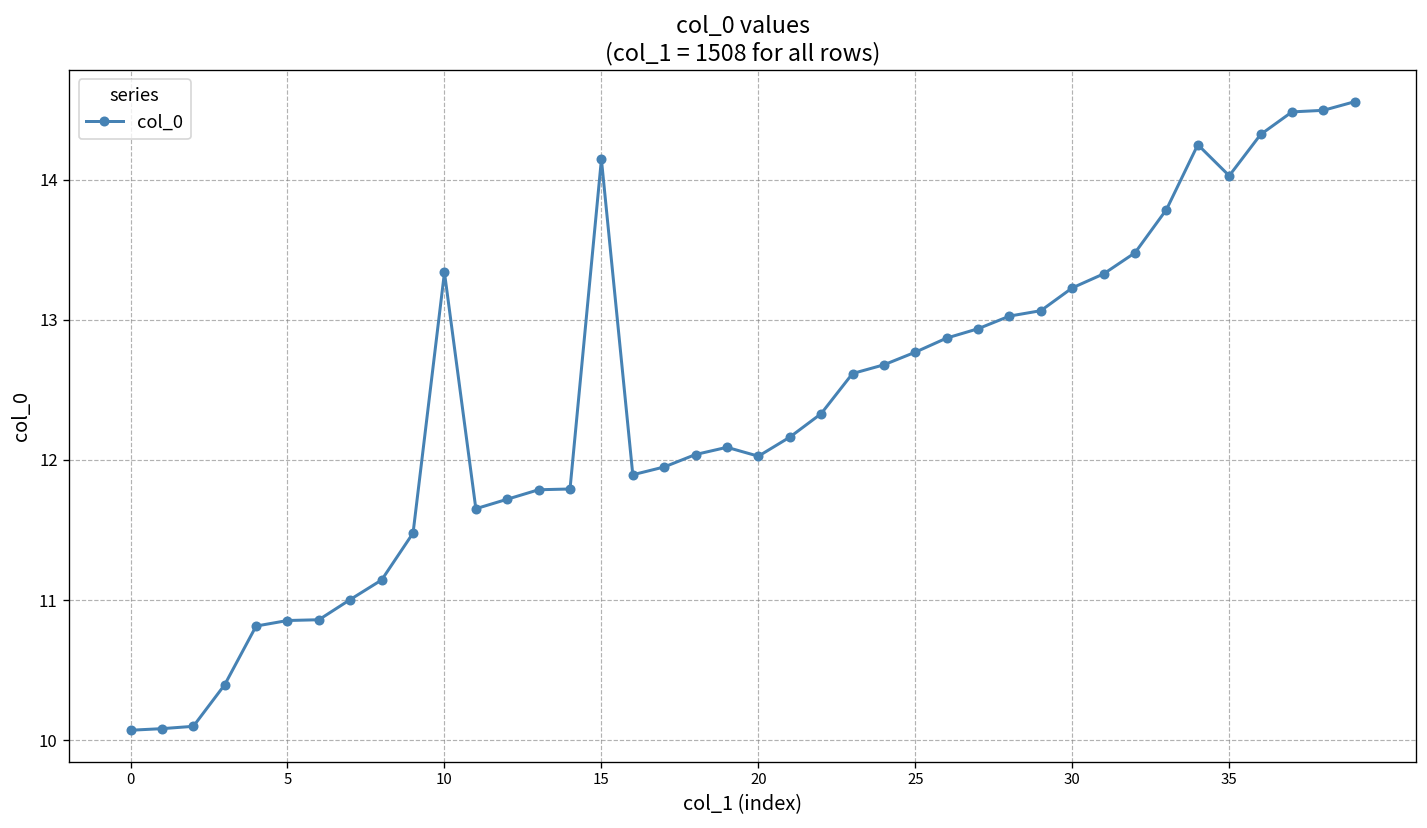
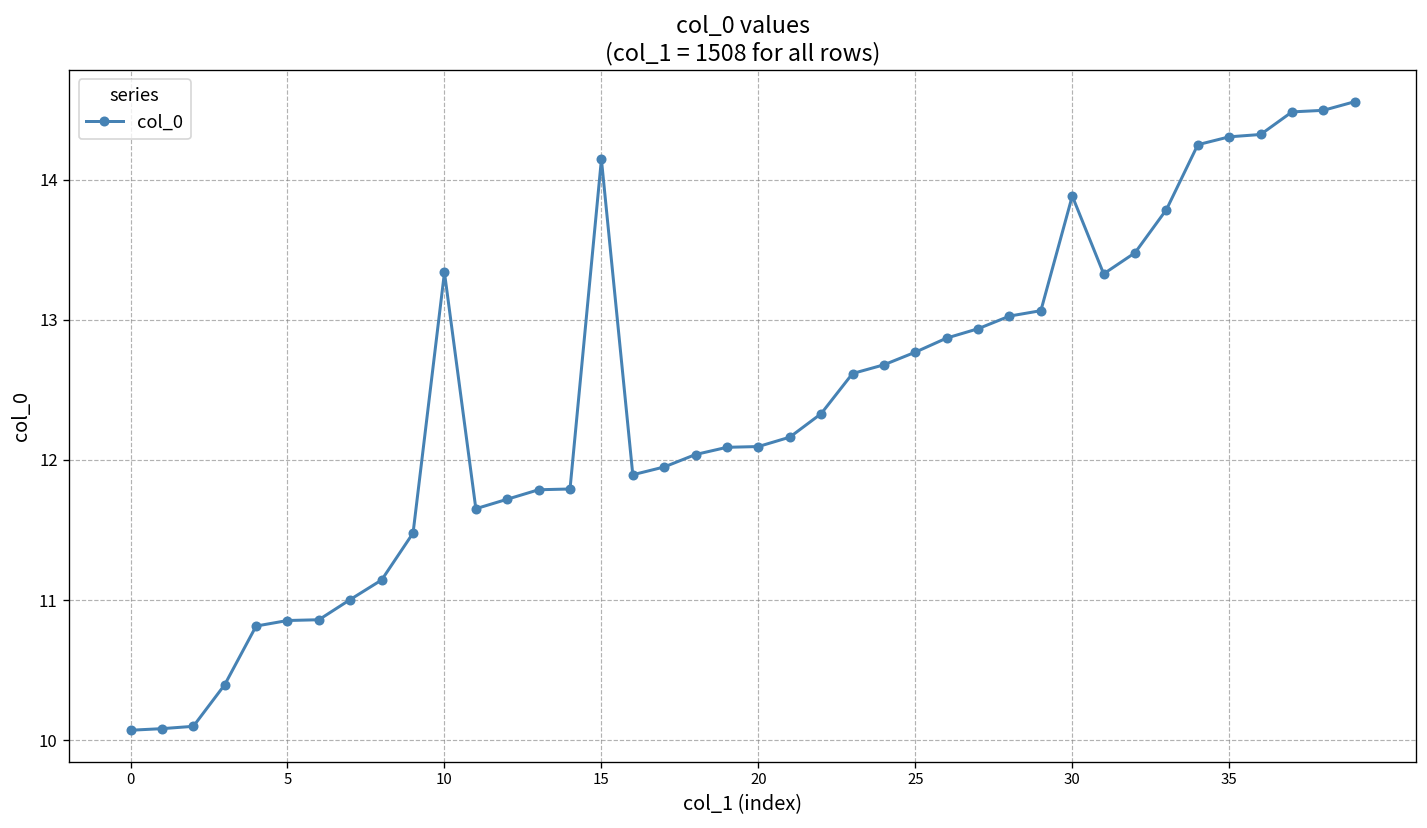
  {
    "0": 10.07,
    "5": 10.85,
    "10": 13.34,
    "15": 14.15,
-   "20": 12.03,
+   "20": 12.10,
    "25": 12.77,
-   "30": 13.23,
-   "35": 14.03
+   "30": 13.88,
+   "35": 14.31
  }
